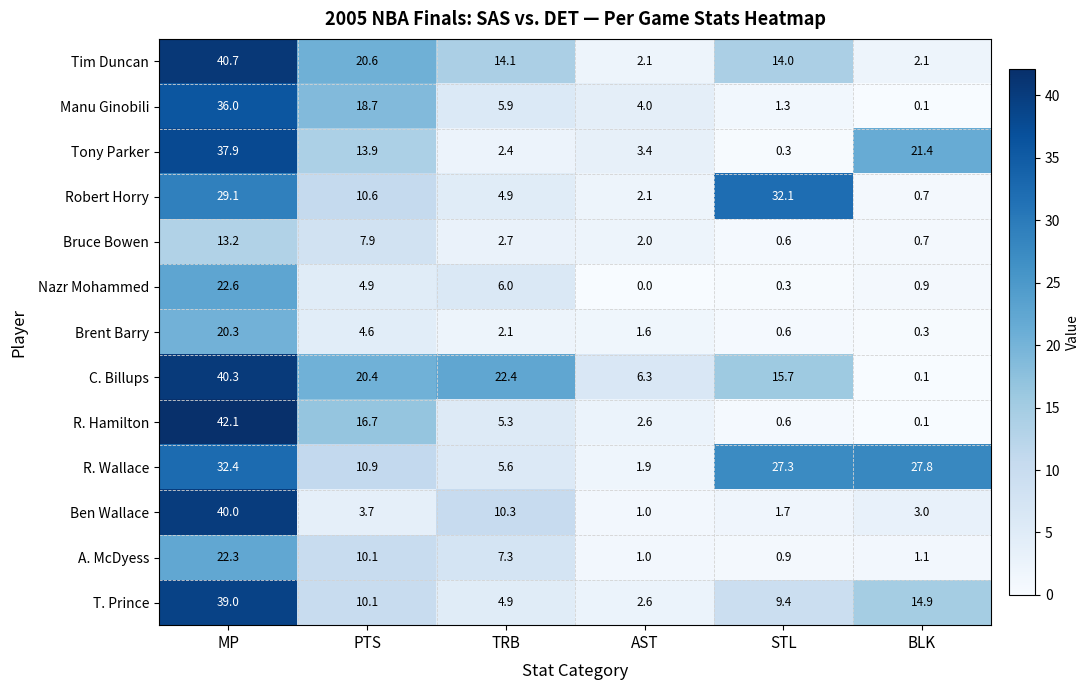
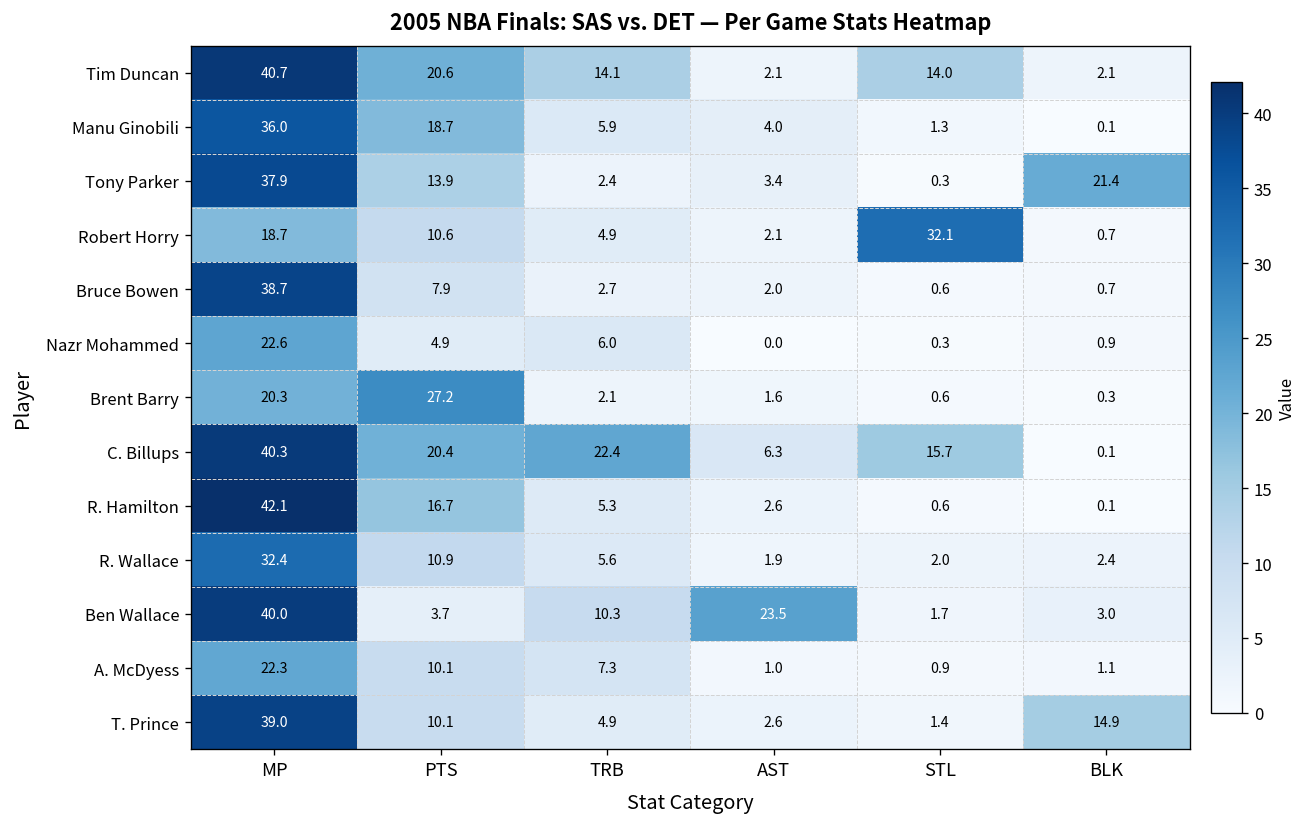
  {
    "Tim Duncan": {
      "MP": 40.7,
      "PTS": 20.6,
      "TRB": 14.1,
      "AST": 2.1,
      "STL": 14.0,
      "BLK": 2.1
    },
    "Manu Ginobili": {
      "MP": 36.0,
      "PTS": 18.7,
      "TRB": 5.9,
      "AST": 4.0,
      "STL": 1.3,
      "BLK": 0.1
    },
    "Tony Parker": {
      "MP": 37.9,
      "PTS": 13.9,
      "TRB": 2.4,
      "AST": 3.4,
      "STL": 0.3,
      "BLK": 21.4
    },
    "Robert Horry": {
-     "MP": 29.1,
+     "MP": 18.7,
      "PTS": 10.6,
      "TRB": 4.9,
      "AST": 2.1,
      "STL": 32.1,
      "BLK": 0.7
    },
    "Bruce Bowen": {
-     "MP": 13.2,
+     "MP": 38.7,
      "PTS": 7.9,
      "TRB": 2.7,
      "AST": 2.0,
      "STL": 0.6,
      "BLK": 0.7
    },
    "Nazr Mohammed": {
      "MP": 22.6,
      "PTS": 4.9,
      "TRB": 6.0,
      "AST": 0.0,
      "STL": 0.3,
      "BLK": 0.9
    },
    "Brent Barry": {
      "MP": 20.3,
-     "PTS": 4.6,
+     "PTS": 27.2,
      "TRB": 2.1,
      "AST": 1.6,
      "STL": 0.6,
      "BLK": 0.3
    },
    "C. Billups": {
      "MP": 40.3,
      "PTS": 20.4,
      "TRB": 22.4,
      "AST": 6.3,
      "STL": 15.7,
      "BLK": 0.1
    },
    "R. Hamilton": {
      "MP": 42.1,
      "PTS": 16.7,
      "TRB": 5.3,
      "AST": 2.6,
      "STL": 0.6,
      "BLK": 0.1
    },
    "R. Wallace": {
      "MP": 32.4,
      "PTS": 10.9,
      "TRB": 5.6,
      "AST": 1.9,
-     "STL": 27.3,
-     "BLK": 27.8
+     "STL": 2.0,
+     "BLK": 2.4
    },
    "Ben Wallace": {
      "MP": 40.0,
      "PTS": 3.7,
      "TRB": 10.3,
-     "AST": 1.0,
+     "AST": 23.5,
      "STL": 1.7,
      "BLK": 3.0
    },
    "A. McDyess": {
      "MP": 22.3,
      "PTS": 10.1,
      "TRB": 7.3,
      "AST": 1.0,
      "STL": 0.9,
      "BLK": 1.1
    },
    "T. Prince": {
      "MP": 39.0,
      "PTS": 10.1,
      "TRB": 4.9,
      "AST": 2.6,
-     "STL": 9.4,
+     "STL": 1.4,
      "BLK": 14.9
    }
  }
